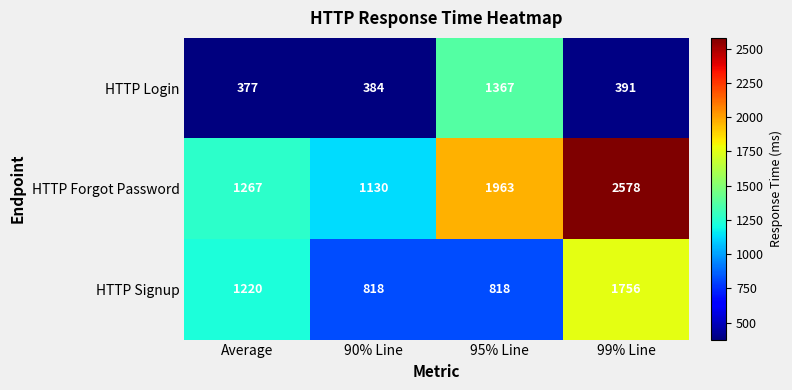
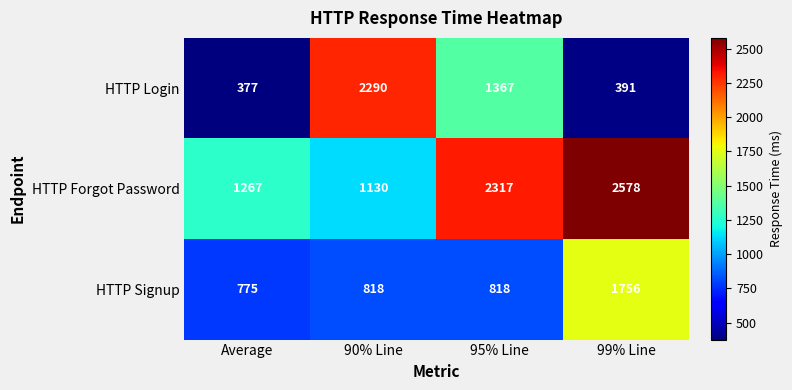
  {
    "HTTP Login": {
      "Average": 377,
-     "90% Line": 384,
+     "90% Line": 2290,
      "95% Line": 1367,
      "99% Line": 391
    },
    "HTTP Forgot Password": {
      "Average": 1267,
      "90% Line": 1130,
-     "95% Line": 1963,
+     "95% Line": 2317,
      "99% Line": 2578
    },
    "HTTP Signup": {
-     "Average": 1220,
+     "Average": 775,
      "90% Line": 818,
      "95% Line": 818,
      "99% Line": 1756
    }
  }
